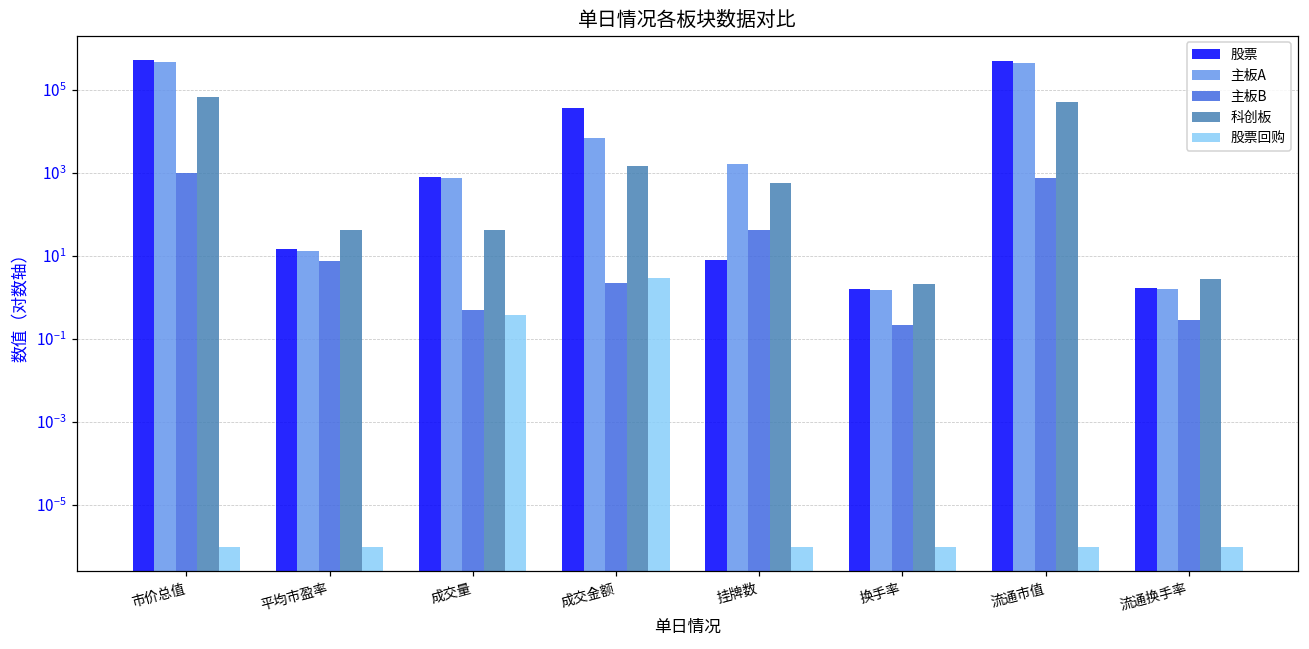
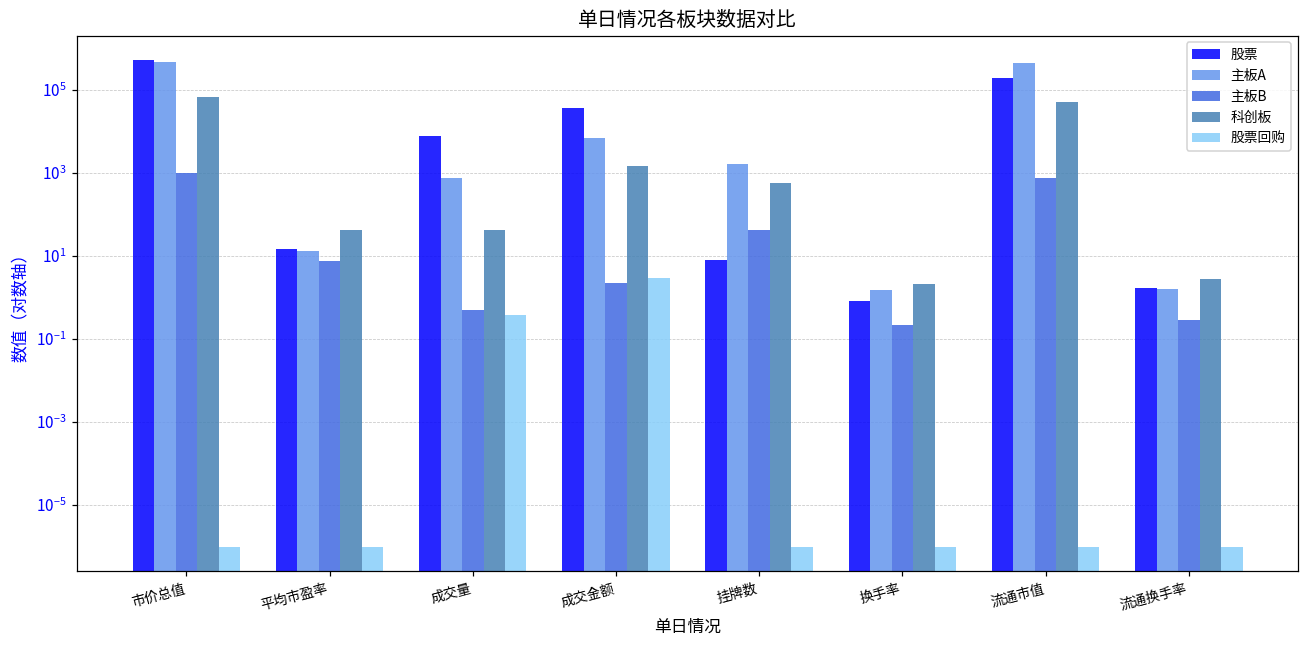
  {
    "股票": {
      "市价总值": 500000,
      "平均市盈率": 14,
-     "成交量": 800,
+     "成交量": 8000,
      "成交金额": 40000,
      "挂牌数": 8,
-     "换手率": 1.6,
-     "流通市值": 500000,
+     "换手率": 0.8,
+     "流通市值": 200000,
      "流通换手率": 2
    },
    "股票回购": {
      "市价总值": 0.0000010,
      "平均市盈率": 0.0000010,
      "成交量": 0.4,
      "成交金额": 3,
      "挂牌数": 0.0000010,
      "换手率": 0.0000010,
      "流通市值": 0.0000010,
      "流通换手率": 0.0000010
    }
  }
